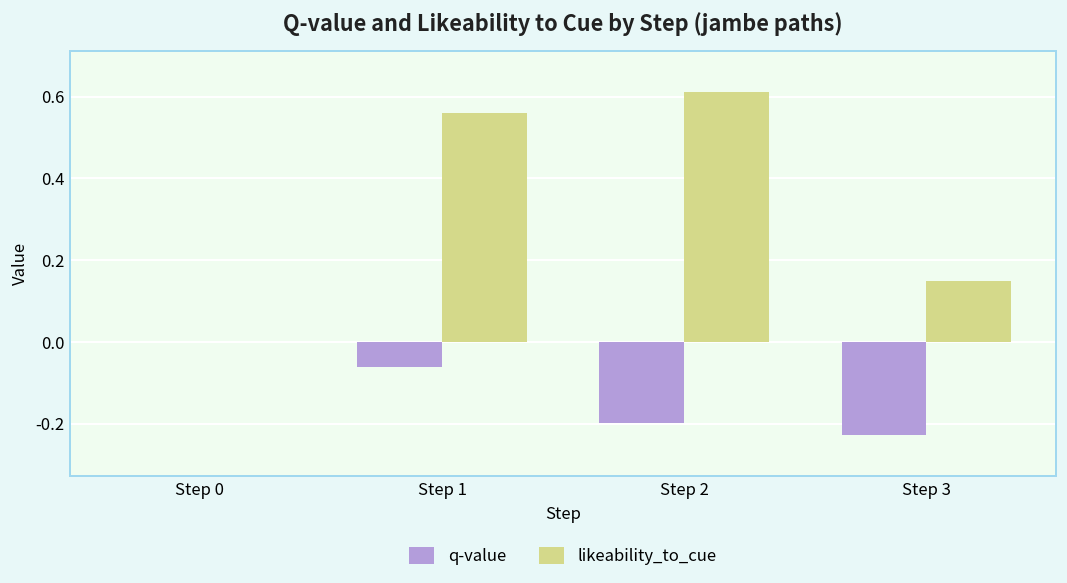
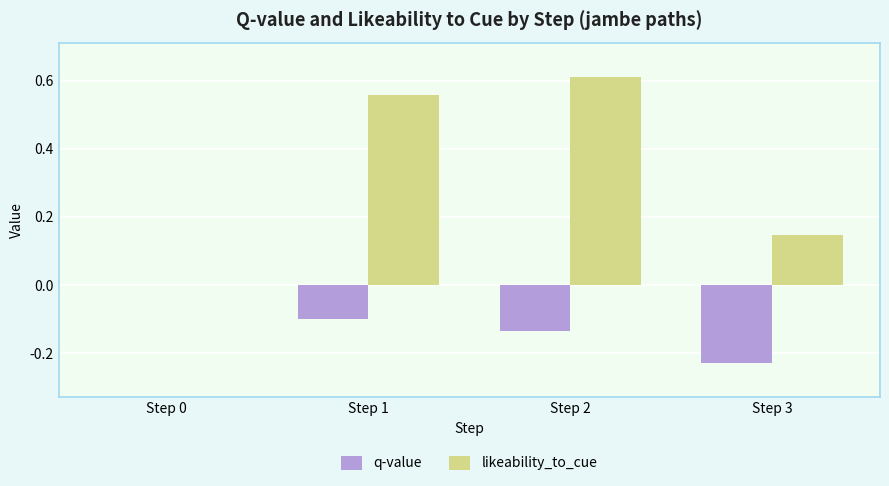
  {
    "q-value": {
      "Step 0": 0.00,
-     "Step 1": -0.06,
-     "Step 2": -0.20,
+     "Step 1": -0.10,
+     "Step 2": -0.13,
      "Step 3": -0.23
    },
    "likeability_to_cue": {
      "Step 0": 0.00,
      "Step 1": 0.56,
      "Step 2": 0.61,
      "Step 3": 0.15
    }
  }
